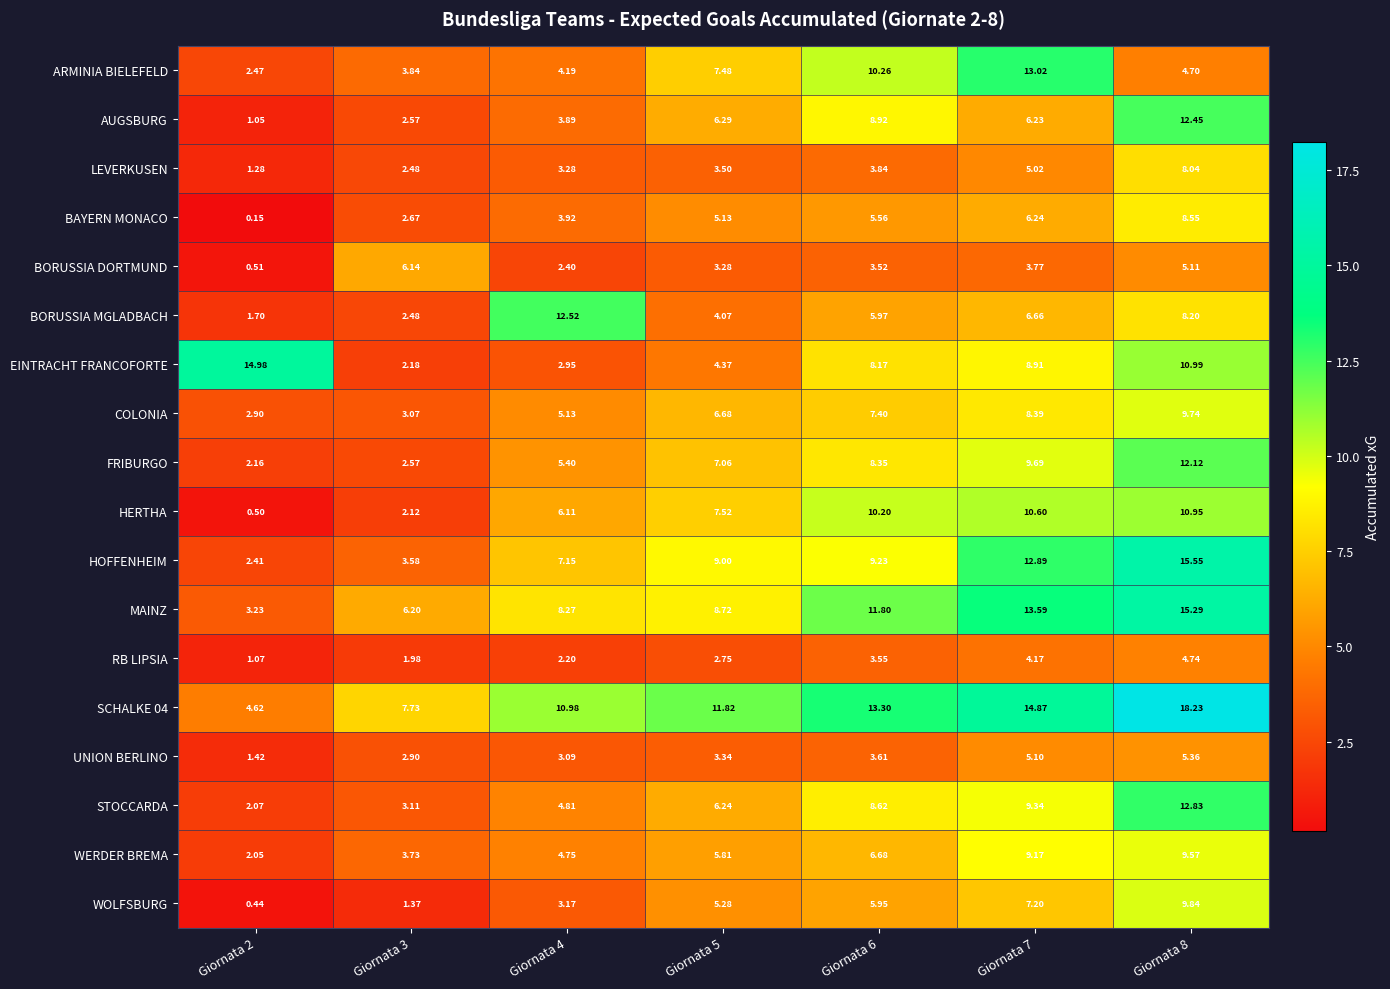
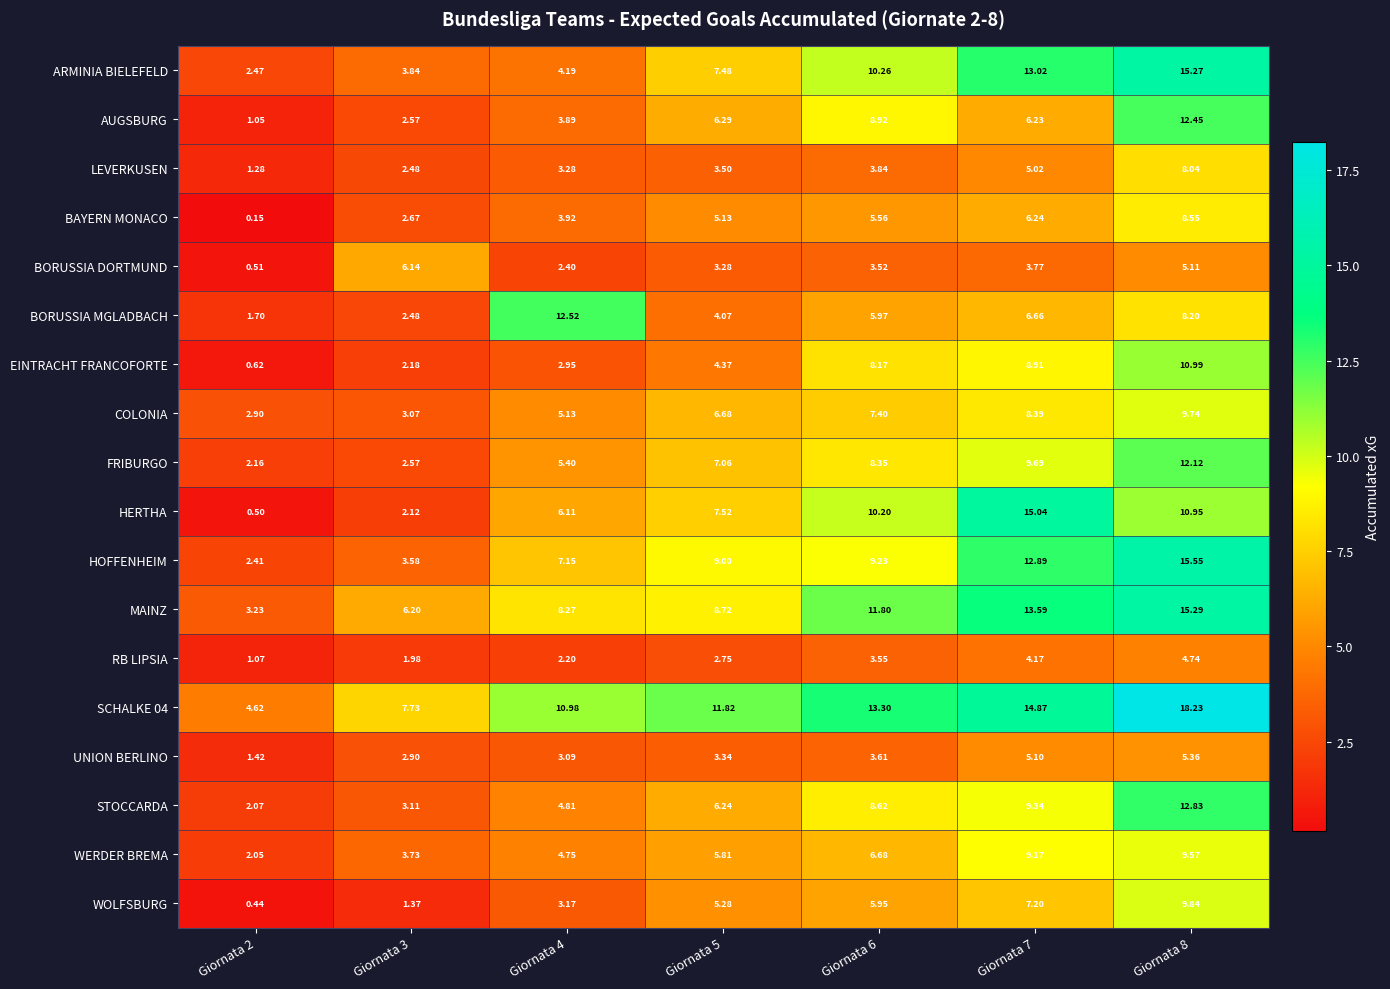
  {
    "ARMINIA BIELEFELD": {
      "Giornata 2": 2.47,
      "Giornata 3": 3.84,
      "Giornata 4": 4.19,
      "Giornata 5": 7.48,
      "Giornata 6": 10.26,
      "Giornata 7": 13.02,
-     "Giornata 8": 4.70
+     "Giornata 8": 15.27
    },
    "AUGSBURG": {
      "Giornata 2": 1.05,
      "Giornata 3": 2.57,
      "Giornata 4": 3.89,
      "Giornata 5": 6.29,
      "Giornata 6": 8.92,
      "Giornata 7": 6.23,
      "Giornata 8": 12.45
    },
    "LEVERKUSEN": {
      "Giornata 2": 1.28,
      "Giornata 3": 2.48,
      "Giornata 4": 3.28,
      "Giornata 5": 3.50,
      "Giornata 6": 3.84,
      "Giornata 7": 5.02,
      "Giornata 8": 8.04
    },
    "BAYERN MONACO": {
      "Giornata 2": 0.15,
      "Giornata 3": 2.67,
      "Giornata 4": 3.92,
      "Giornata 5": 5.13,
      "Giornata 6": 5.56,
      "Giornata 7": 6.24,
      "Giornata 8": 8.55
    },
    "BORUSSIA DORTMUND": {
      "Giornata 2": 0.51,
      "Giornata 3": 6.14,
      "Giornata 4": 2.40,
      "Giornata 5": 3.28,
      "Giornata 6": 3.52,
      "Giornata 7": 3.77,
      "Giornata 8": 5.11
    },
    "BORUSSIA MGLADBACH": {
      "Giornata 2": 1.70,
      "Giornata 3": 2.48,
      "Giornata 4": 12.52,
      "Giornata 5": 4.07,
      "Giornata 6": 5.97,
      "Giornata 7": 6.66,
      "Giornata 8": 8.20
    },
    "EINTRACHT FRANCOFORTE": {
-     "Giornata 2": 14.98,
+     "Giornata 2": 0.62,
      "Giornata 3": 2.18,
      "Giornata 4": 2.95,
      "Giornata 5": 4.37,
      "Giornata 6": 8.17,
      "Giornata 7": 8.91,
      "Giornata 8": 10.99
    },
    "COLONIA": {
      "Giornata 2": 2.90,
      "Giornata 3": 3.07,
      "Giornata 4": 5.13,
      "Giornata 5": 6.68,
      "Giornata 6": 7.40,
      "Giornata 7": 8.39,
      "Giornata 8": 9.74
    },
    "FRIBURGO": {
      "Giornata 2": 2.16,
      "Giornata 3": 2.57,
      "Giornata 4": 5.40,
      "Giornata 5": 7.06,
      "Giornata 6": 8.35,
      "Giornata 7": 9.69,
      "Giornata 8": 12.12
    },
    "HERTHA": {
      "Giornata 2": 0.50,
      "Giornata 3": 2.12,
      "Giornata 4": 6.11,
      "Giornata 5": 7.52,
      "Giornata 6": 10.20,
-     "Giornata 7": 10.60,
+     "Giornata 7": 15.04,
      "Giornata 8": 10.95
    },
    "HOFFENHEIM": {
      "Giornata 2": 2.41,
      "Giornata 3": 3.58,
      "Giornata 4": 7.15,
      "Giornata 5": 9.00,
      "Giornata 6": 9.23,
      "Giornata 7": 12.89,
      "Giornata 8": 15.55
    },
    "MAINZ": {
      "Giornata 2": 3.23,
      "Giornata 3": 6.20,
      "Giornata 4": 8.27,
      "Giornata 5": 8.72,
      "Giornata 6": 11.80,
      "Giornata 7": 13.59,
      "Giornata 8": 15.29
    },
    "RB LIPSIA": {
      "Giornata 2": 1.07,
      "Giornata 3": 1.98,
      "Giornata 4": 2.20,
      "Giornata 5": 2.75,
      "Giornata 6": 3.55,
      "Giornata 7": 4.17,
      "Giornata 8": 4.74
    },
    "SCHALKE 04": {
      "Giornata 2": 4.62,
      "Giornata 3": 7.73,
      "Giornata 4": 10.98,
      "Giornata 5": 11.82,
      "Giornata 6": 13.30,
      "Giornata 7": 14.87,
      "Giornata 8": 18.23
    },
    "UNION BERLINO": {
      "Giornata 2": 1.42,
      "Giornata 3": 2.90,
      "Giornata 4": 3.09,
      "Giornata 5": 3.34,
      "Giornata 6": 3.61,
      "Giornata 7": 5.10,
      "Giornata 8": 5.36
    },
    "STOCCARDA": {
      "Giornata 2": 2.07,
      "Giornata 3": 3.11,
      "Giornata 4": 4.81,
      "Giornata 5": 6.24,
      "Giornata 6": 8.62,
      "Giornata 7": 9.34,
      "Giornata 8": 12.83
    },
    "WERDER BREMA": {
      "Giornata 2": 2.05,
      "Giornata 3": 3.73,
      "Giornata 4": 4.75,
      "Giornata 5": 5.81,
      "Giornata 6": 6.68,
      "Giornata 7": 9.17,
      "Giornata 8": 9.57
    },
    "WOLFSBURG": {
      "Giornata 2": 0.44,
      "Giornata 3": 1.37,
      "Giornata 4": 3.17,
      "Giornata 5": 5.28,
      "Giornata 6": 5.95,
      "Giornata 7": 7.20,
      "Giornata 8": 9.84
    }
  }
